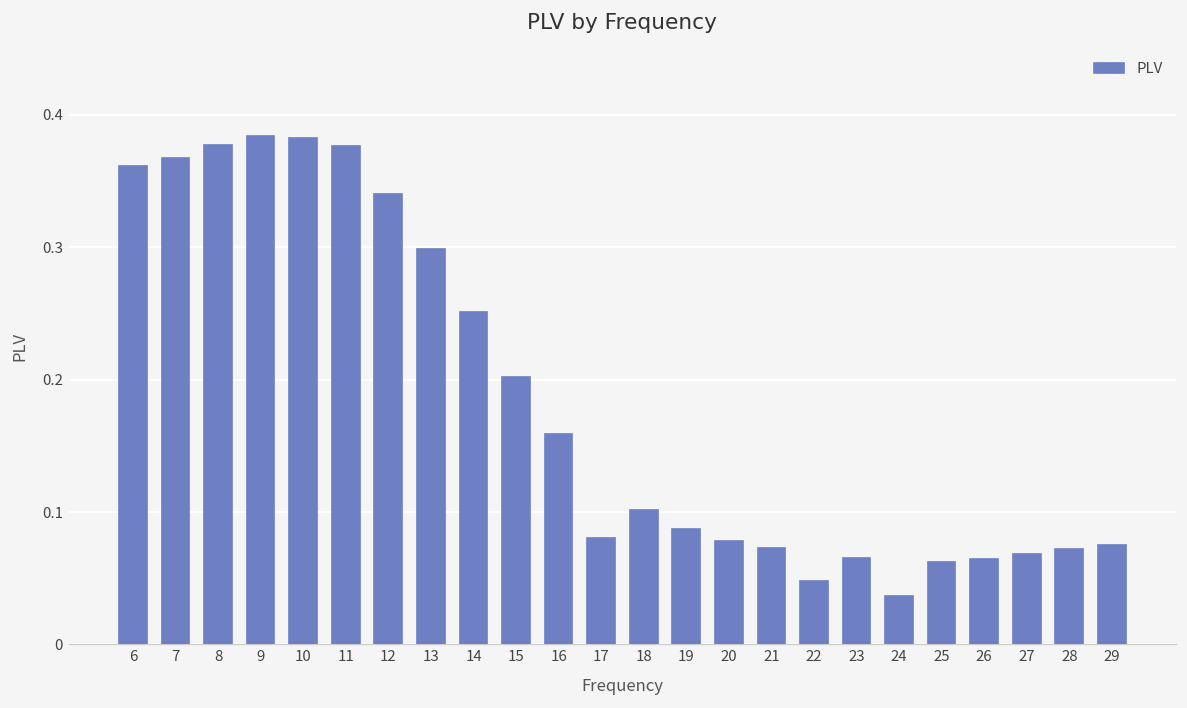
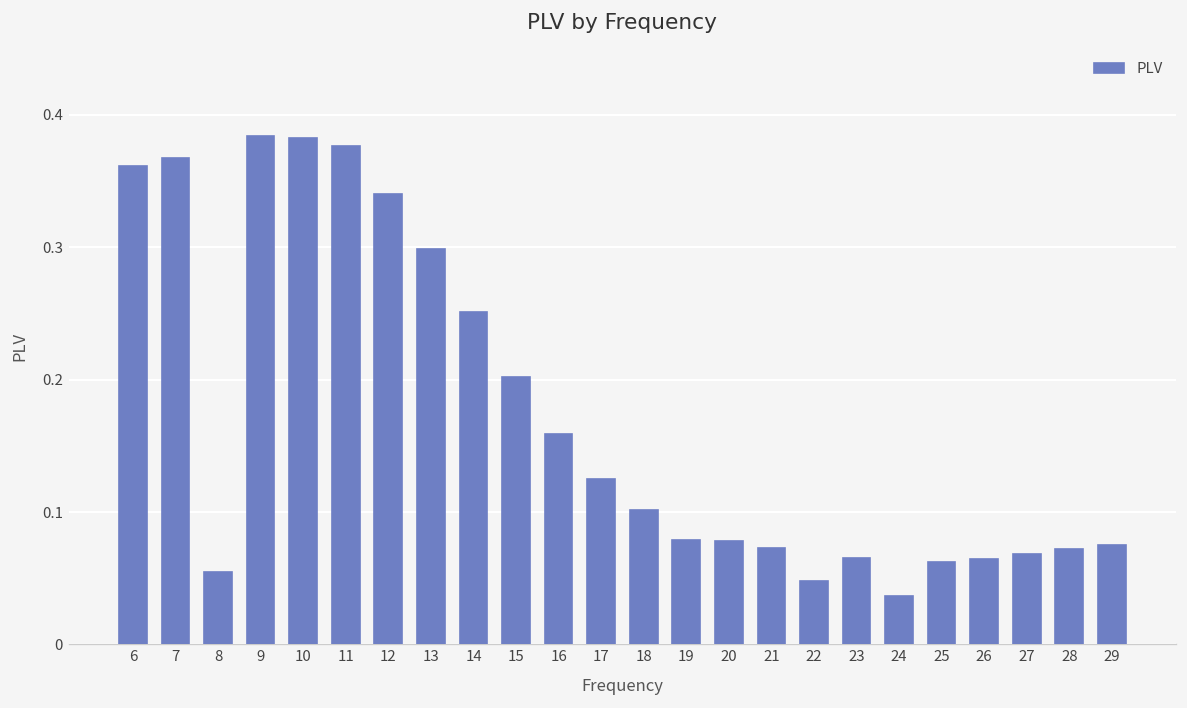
  {
    "6": 0.361,
    "7": 0.368,
-   "8": 0.377,
+   "8": 0.055,
    "9": 0.384,
    "10": 0.383,
    "11": 0.377,
    "12": 0.340,
    "13": 0.299,
    "14": 0.251,
    "15": 0.202,
    "16": 0.159,
-   "17": 0.081,
+   "17": 0.125,
    "18": 0.102,
-   "19": 0.087,
+   "19": 0.079,
    "20": 0.078,
    "21": 0.073,
    "22": 0.048,
    "23": 0.065,
    "24": 0.037,
    "25": 0.063,
    "26": 0.065,
    "27": 0.068,
    "28": 0.072,
    "29": 0.075
  }
